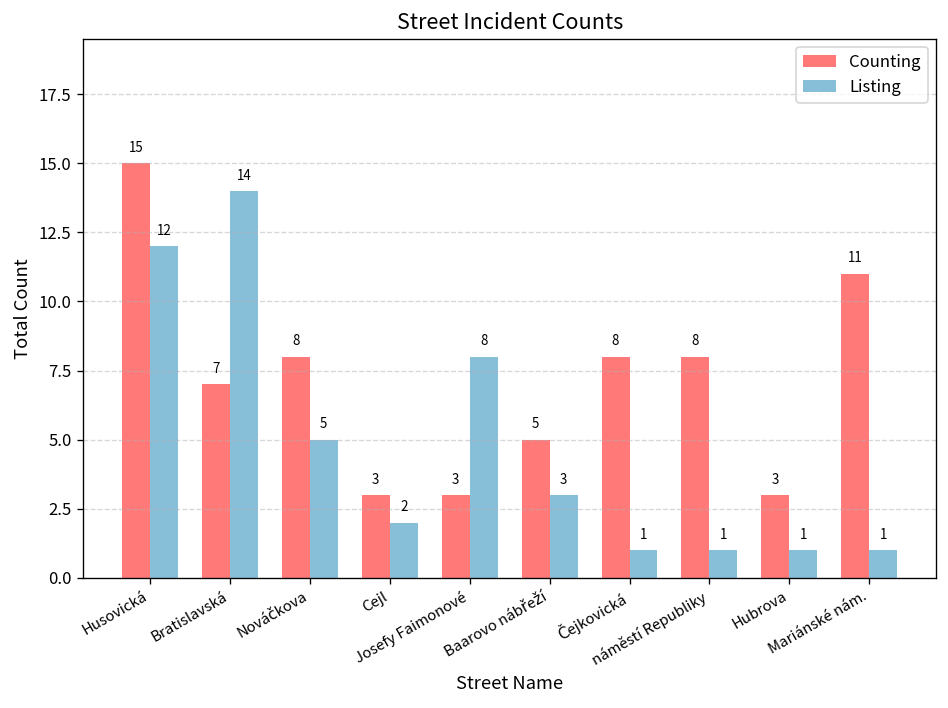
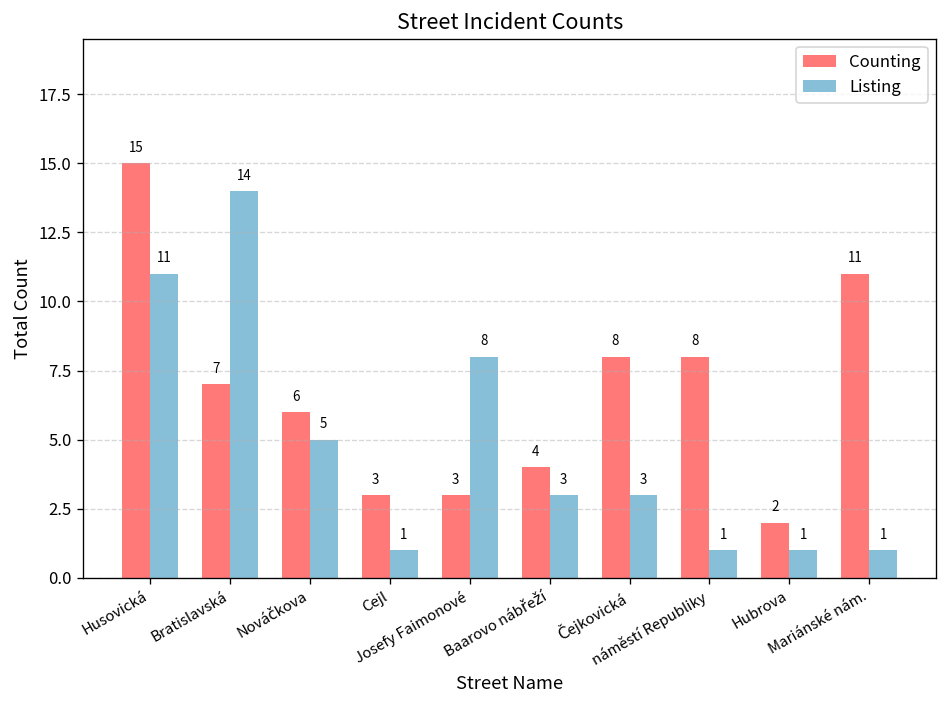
  {
    "Counting": {
      "Husovická": 15,
      "Bratislavská": 7,
-     "Nováčkova": 8,
+     "Nováčkova": 6,
      "Cejl": 3,
      "Josefy Faimonové": 3,
-     "Baarovo nábřeží": 5,
+     "Baarovo nábřeží": 4,
      "Čejkovická": 8,
      "náměstí Republiky": 8,
-     "Hubrova": 3,
+     "Hubrova": 2,
      "Mariánské nám.": 11
    },
    "Listing": {
-     "Husovická": 12,
+     "Husovická": 11,
      "Bratislavská": 14,
      "Nováčkova": 5,
-     "Cejl": 2,
+     "Cejl": 1,
      "Josefy Faimonové": 8,
      "Baarovo nábřeží": 3,
-     "Čejkovická": 1,
+     "Čejkovická": 3,
      "náměstí Republiky": 1,
      "Hubrova": 1,
      "Mariánské nám.": 1
    }
  }
